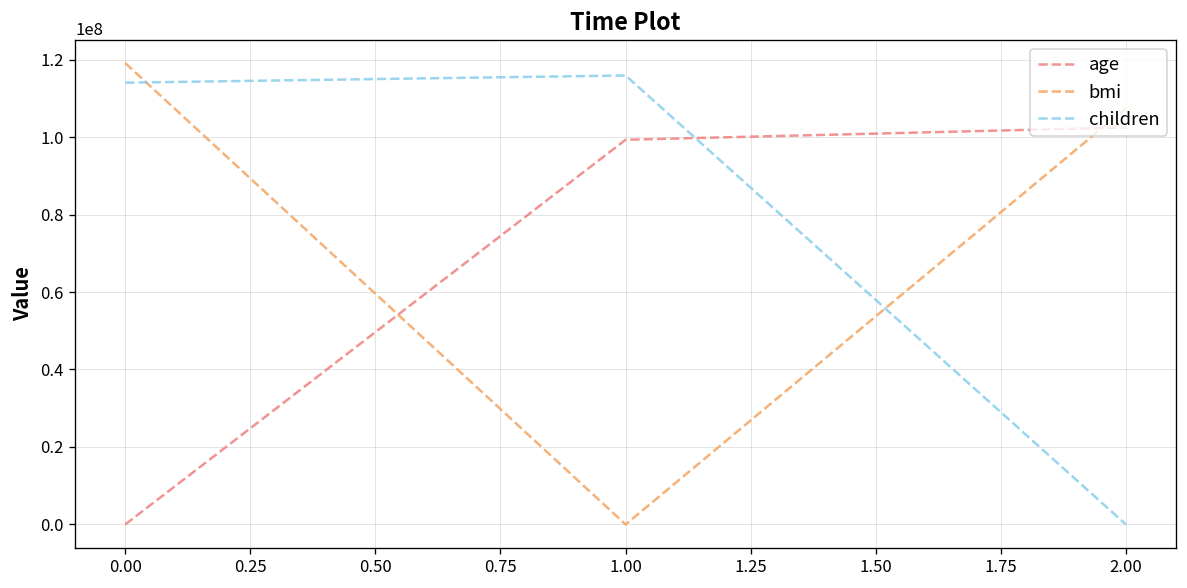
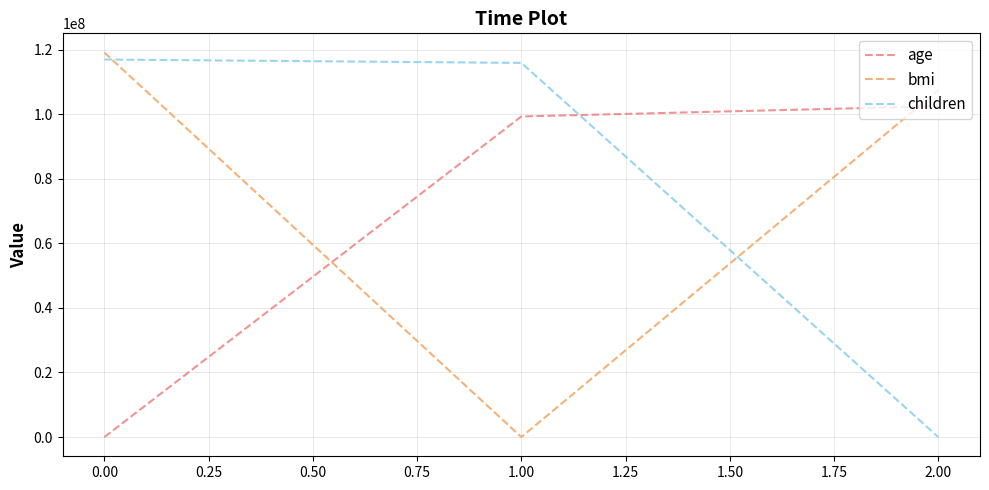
  {
    "children": {
-     "0.00": 114000000,
+     "0.00": 117000000,
      "1.00": 116000000,
      "2.00": 0
    }
  }
